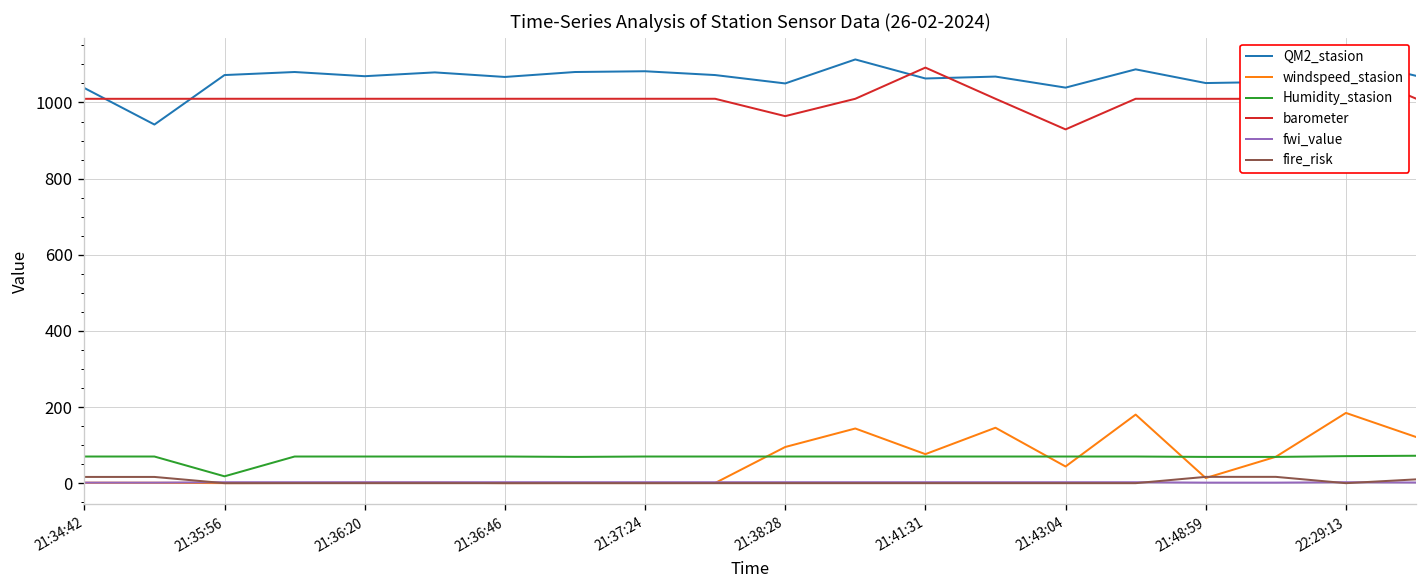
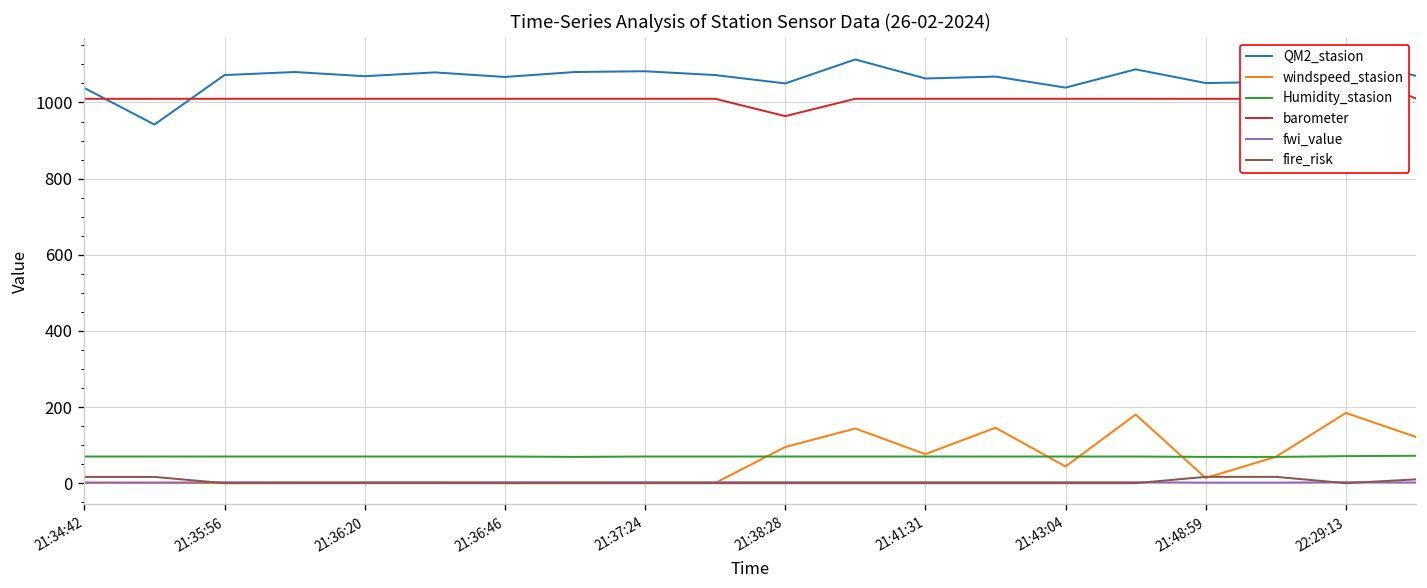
  {
    "QM2_stasion": {
      "21:34:42": 1040,
      "21:35:56": 1070,
      "21:36:20": 1070,
      "21:36:46": 1070,
      "21:37:24": 1080,
      "21:38:28": 1050,
      "21:41:31": 1060,
      "21:43:04": 1040,
      "21:48:59": 1050
    },
    "windspeed_stasion": {
      "21:38:28": 100,
      "21:43:04": 40,
      "22:29:13": 180
    },
    "Humidity_stasion": {
      "21:34:42": 70,
-     "21:35:56": 20,
+     "21:35:56": 70,
      "21:36:20": 70,
      "21:36:46": 70,
      "21:37:24": 70,
      "21:38:28": 70,
      "21:43:04": 70,
      "21:48:59": 70,
      "22:29:13": 70
    },
    "barometer": {
      "21:34:42": 1010,
      "21:35:56": 1010,
      "21:36:20": 1010,
      "21:36:46": 1010,
      "21:37:24": 1010,
      "21:38:28": 960,
-     "21:41:31": 1090,
-     "21:43:04": 930,
+     "21:41:31": 1010,
+     "21:43:04": 1010,
      "21:48:59": 1010
    },
    "fwi_value": {
      "21:48:59": 0
    },
    "fire_risk": {
      "21:34:42": 20
    }
  }
